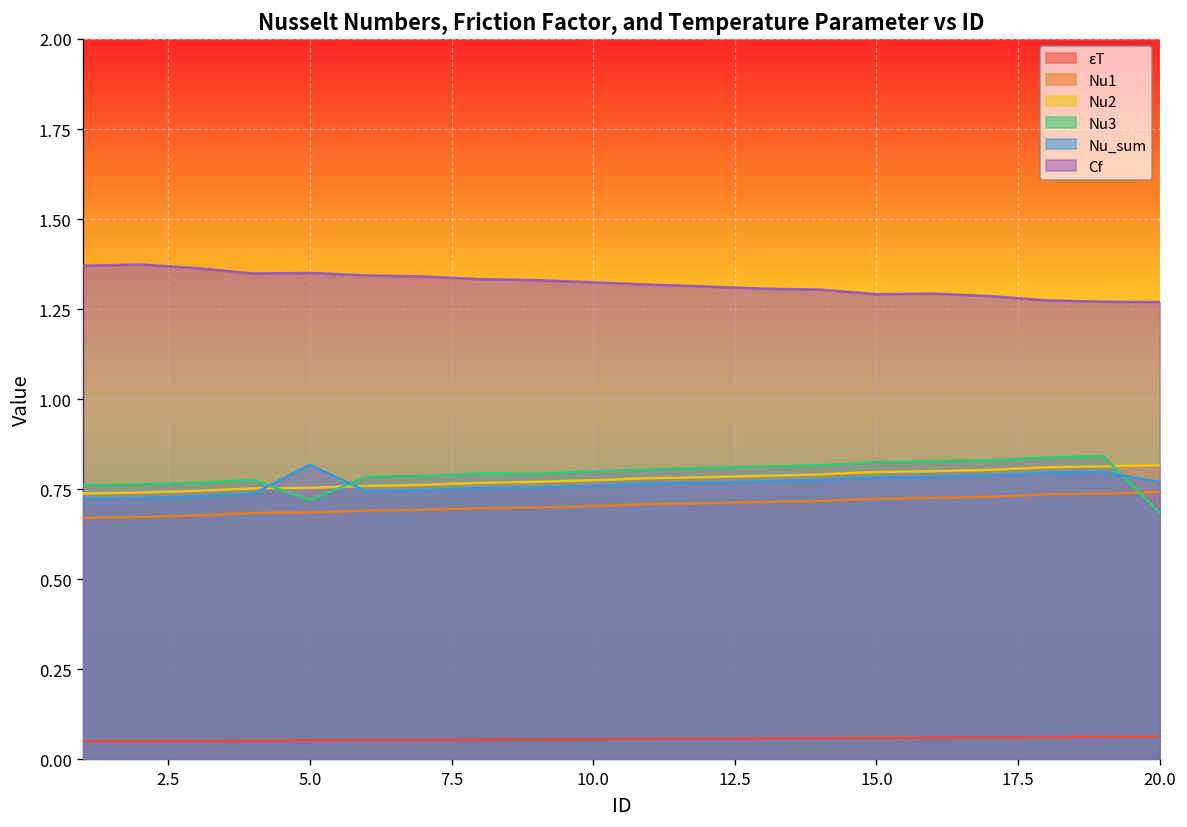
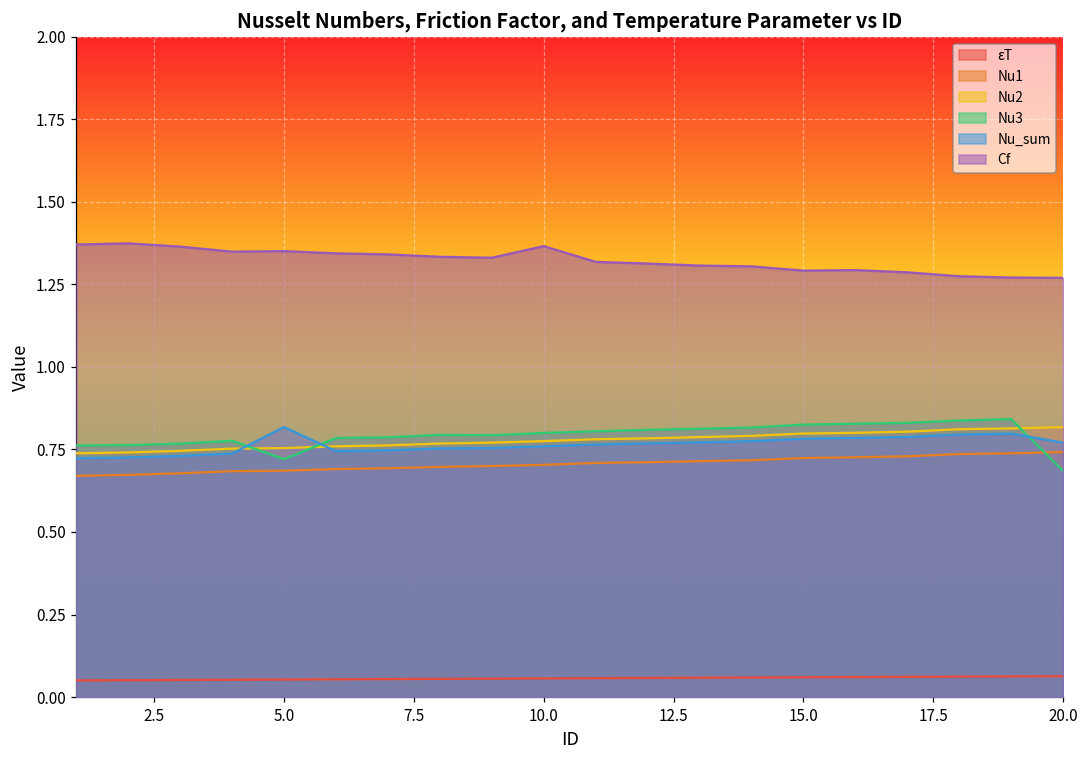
  {
    "Nu3": {
      "5.0": 0.72,
      "10.0": 0.80,
      "15.0": 0.83,
      "20.0": 0.68
    },
    "Nu_sum": {
      "5.0": 0.82,
      "10.0": 0.76,
      "15.0": 0.78,
      "20.0": 0.77
    },
    "Cf": {
      "5.0": 1.35,
-     "10.0": 1.32,
+     "10.0": 1.37,
      "15.0": 1.29,
      "20.0": 1.27
    }
  }
